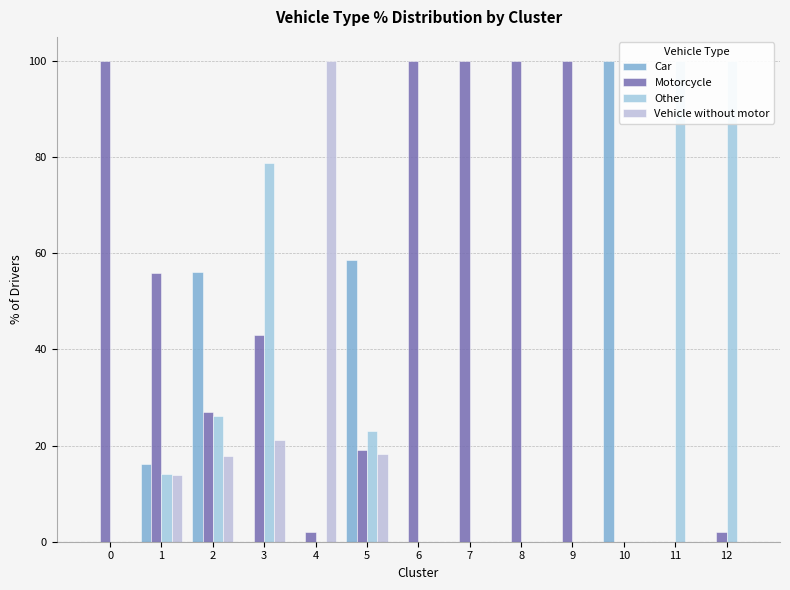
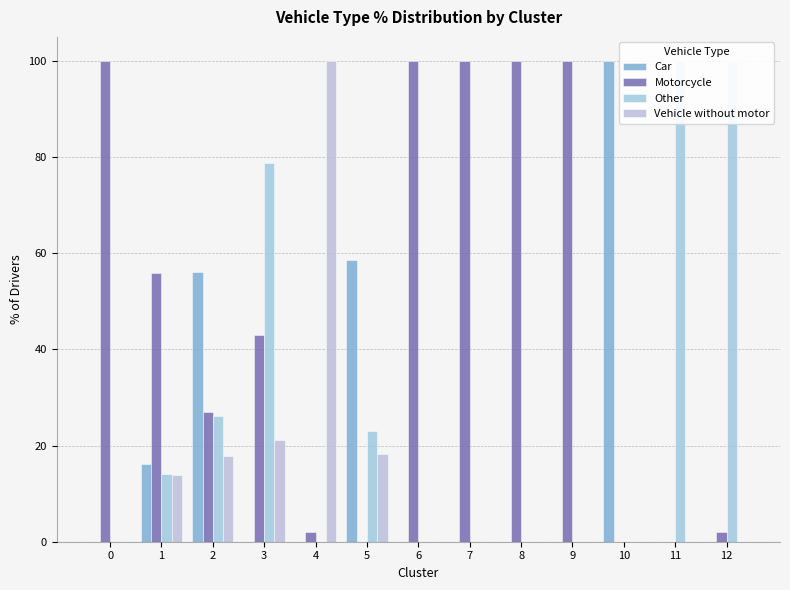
  {
    "Motorcycle": {
      "0": 100,
      "1": 56,
      "2": 27,
      "3": 43,
      "4": 2,
-     "5": 19,
+     "5": 0,
      "6": 100,
      "7": 100,
      "8": 100,
      "9": 100,
      "10": 0,
      "11": 0,
      "12": 2
    }
  }
